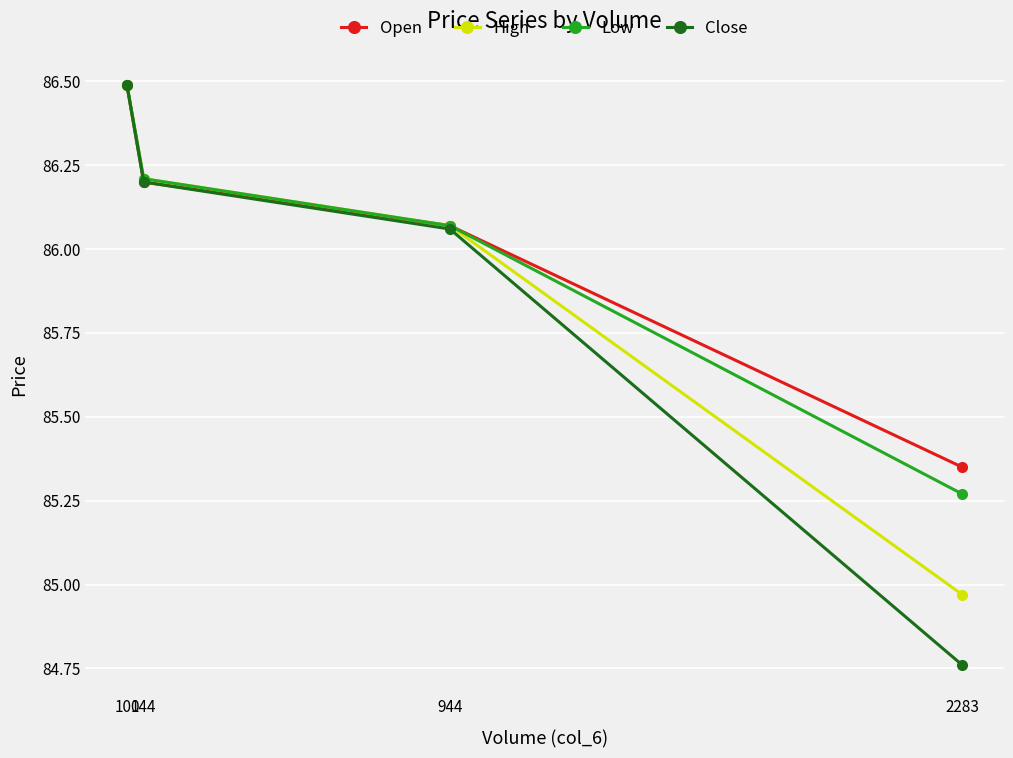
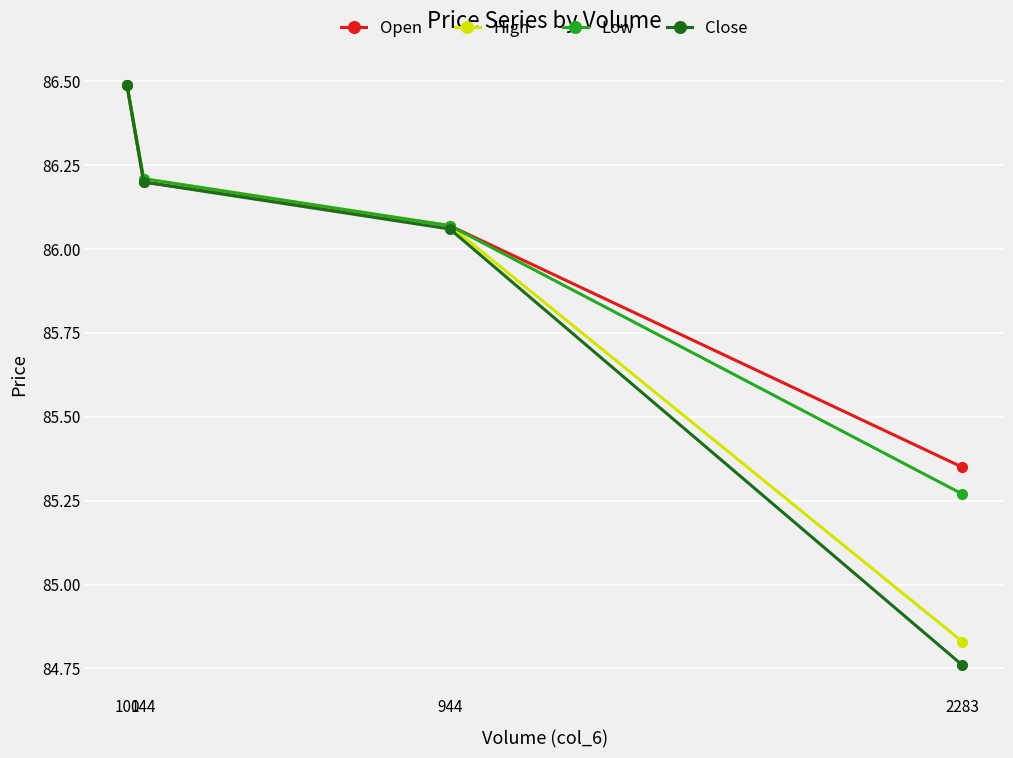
  {
    "Open": {
      "2283": 85.35
    },
    "High": {
-     "2283": 84.97
+     "2283": 84.83
    },
    "Low": {
      "2283": 85.27
    },
    "Close": {
      "944": 86.06,
      "2283": 84.76
    }
  }
